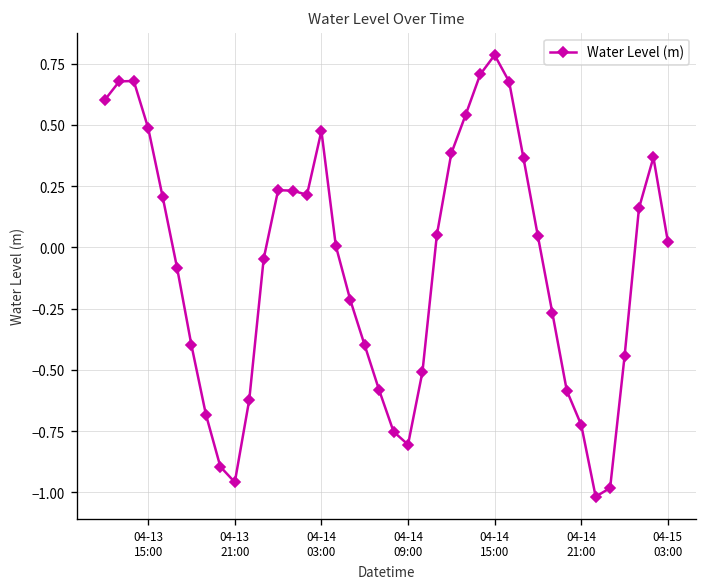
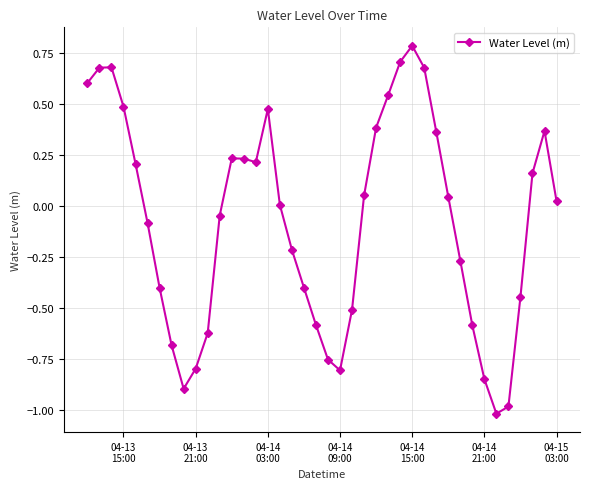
  {
    "04-13 15:00": 0.49,
-   "04-13 21:00": -0.96,
+   "04-13 21:00": -0.80,
    "04-14 03:00": 0.48,
    "04-14 09:00": -0.81,
    "04-14 15:00": 0.78,
-   "04-14 21:00": -0.73,
+   "04-14 21:00": -0.85,
    "04-15 03:00": 0.02
  }
